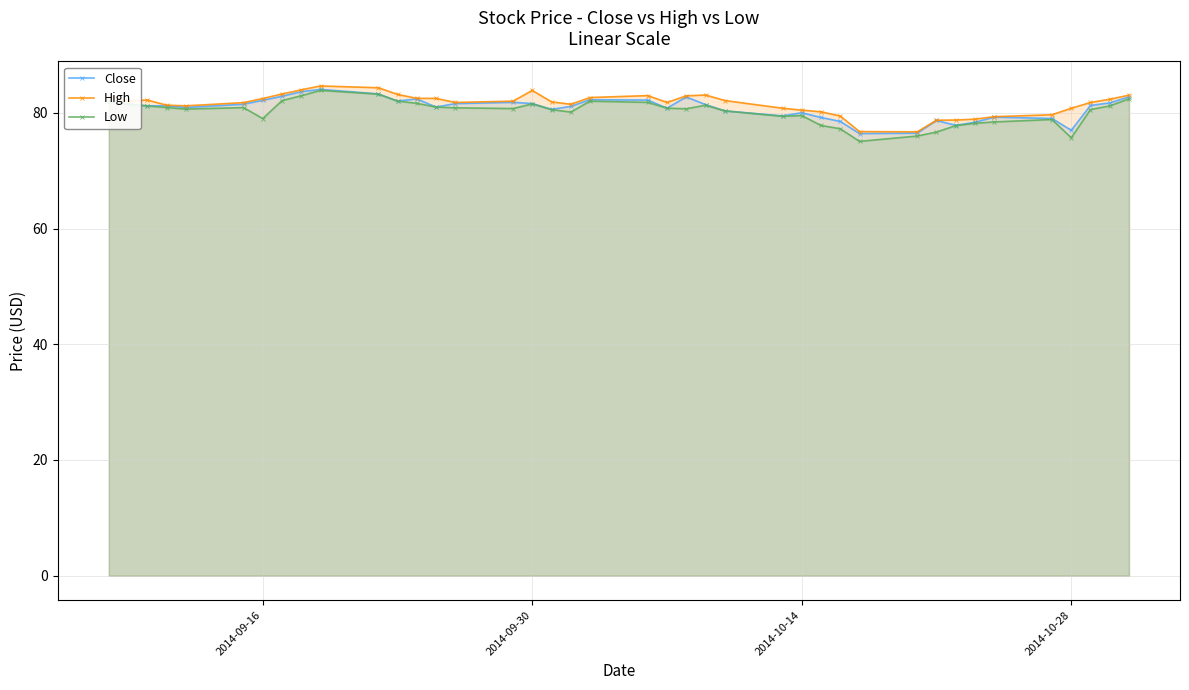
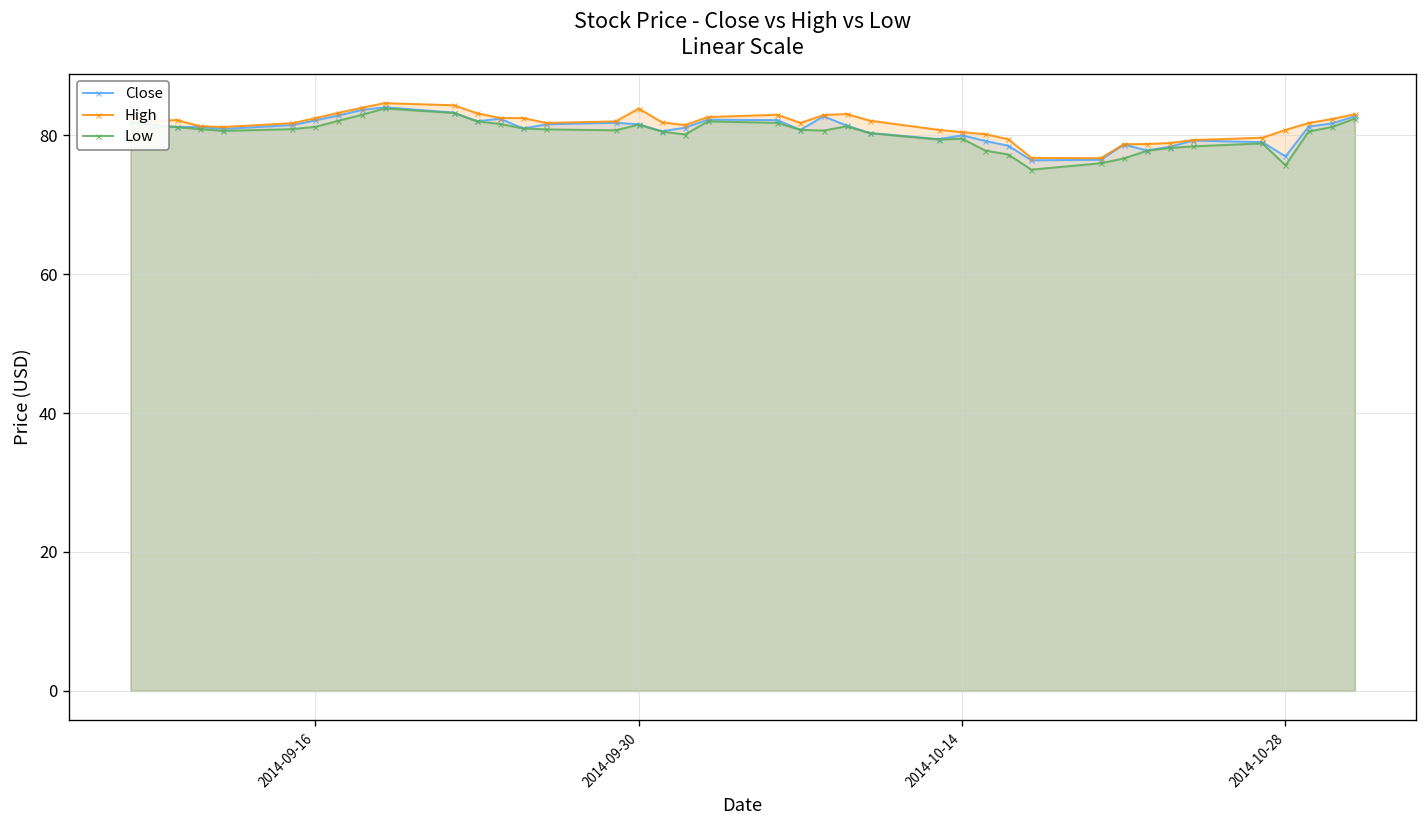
  {
    "Close": {
      "2014-10-14": 80,
      "2014-10-28": 77
    },
    "High": {
      "2014-09-30": 84,
      "2014-10-14": 80,
      "2014-10-28": 81
    },
    "Low": {
-     "2014-09-16": 79,
+     "2014-09-16": 81,
      "2014-10-14": 80,
      "2014-10-28": 76
    }
  }
